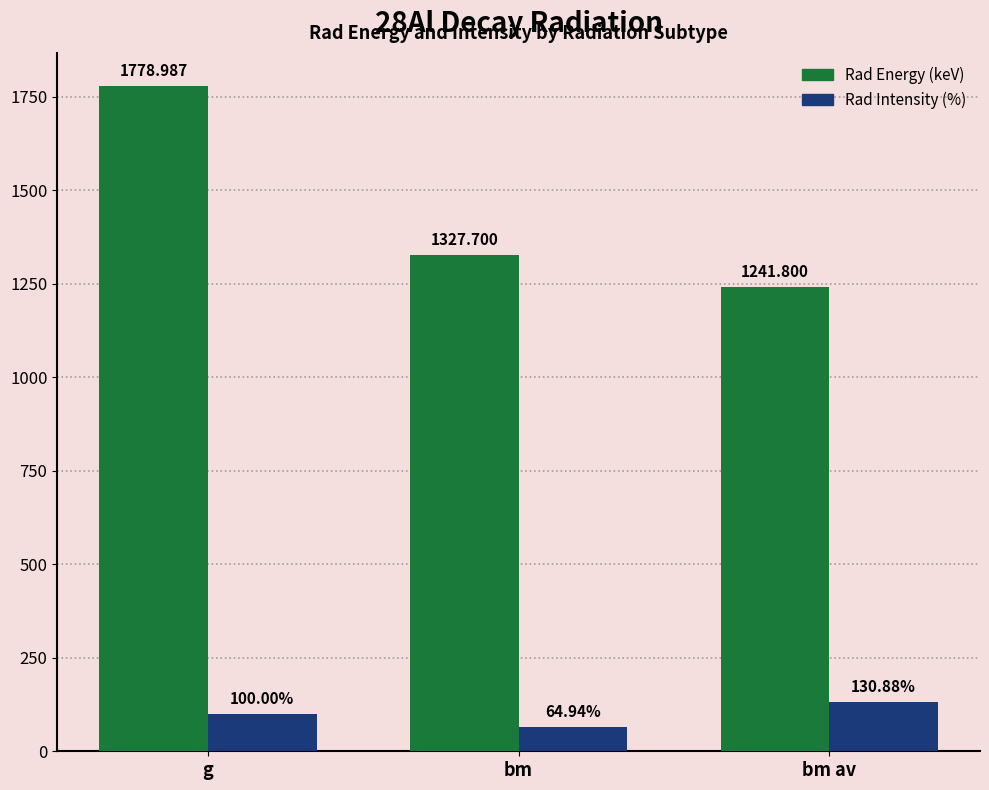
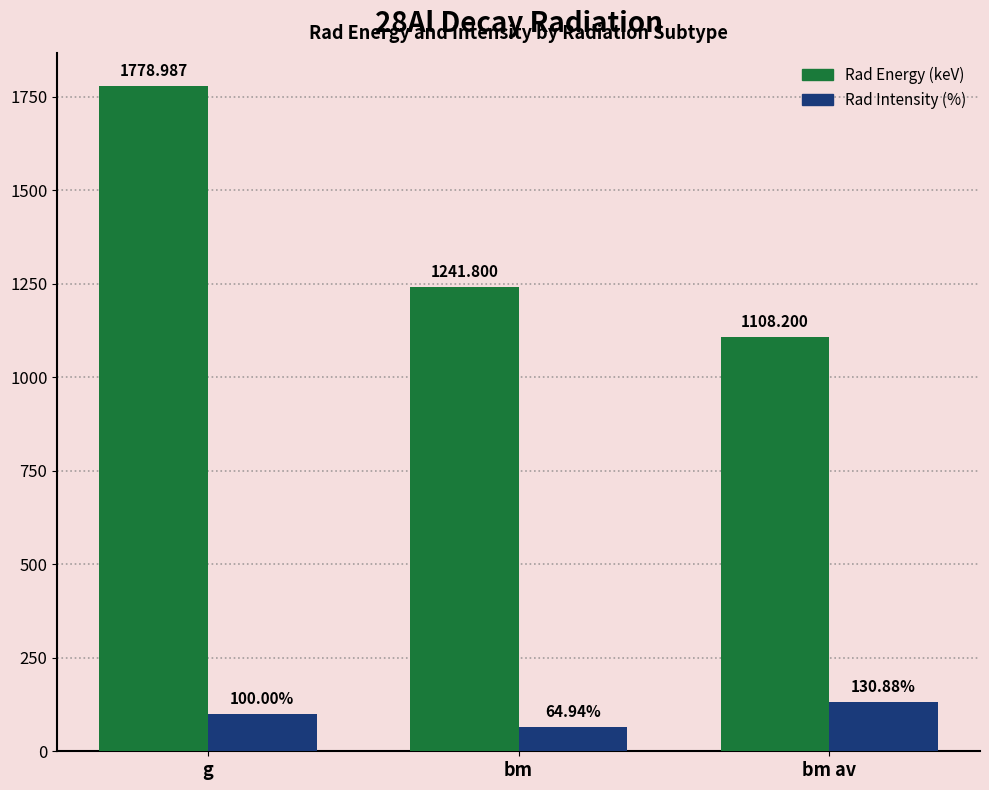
  {
    "Rad Energy (keV)": {
      "g": "1778.987",
-     "bm": "1327.700",
-     "bm av": "1241.800"
+     "bm": "1241.800",
+     "bm av": "1108.200"
    },
    "Rad Intensity (%)": {
      "g": "100.00%",
      "bm": "64.94%",
      "bm av": "130.88%"
    }
  }
